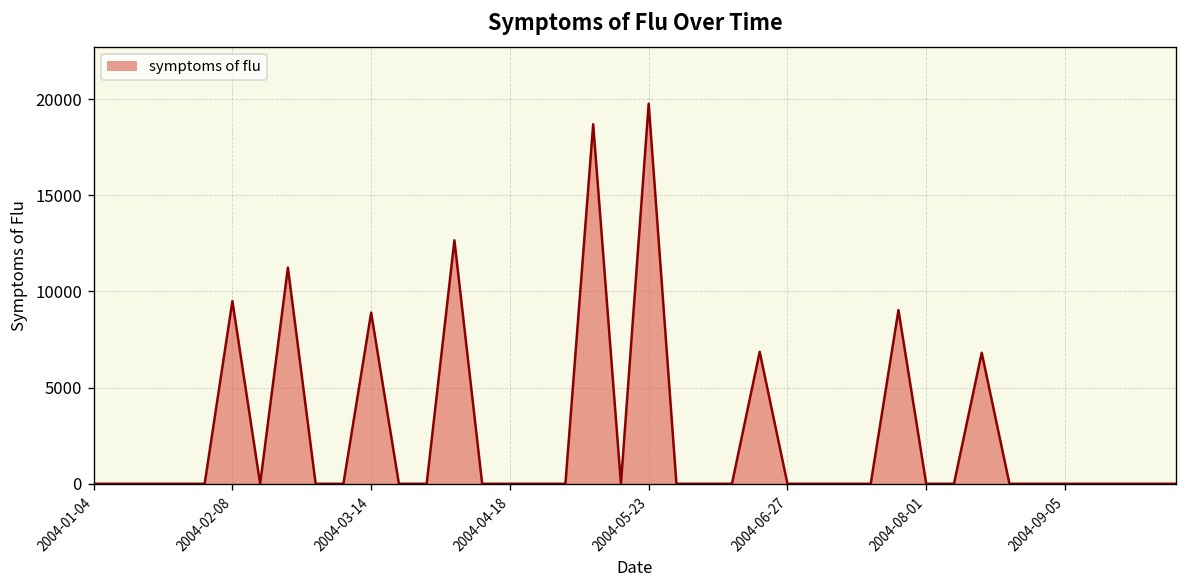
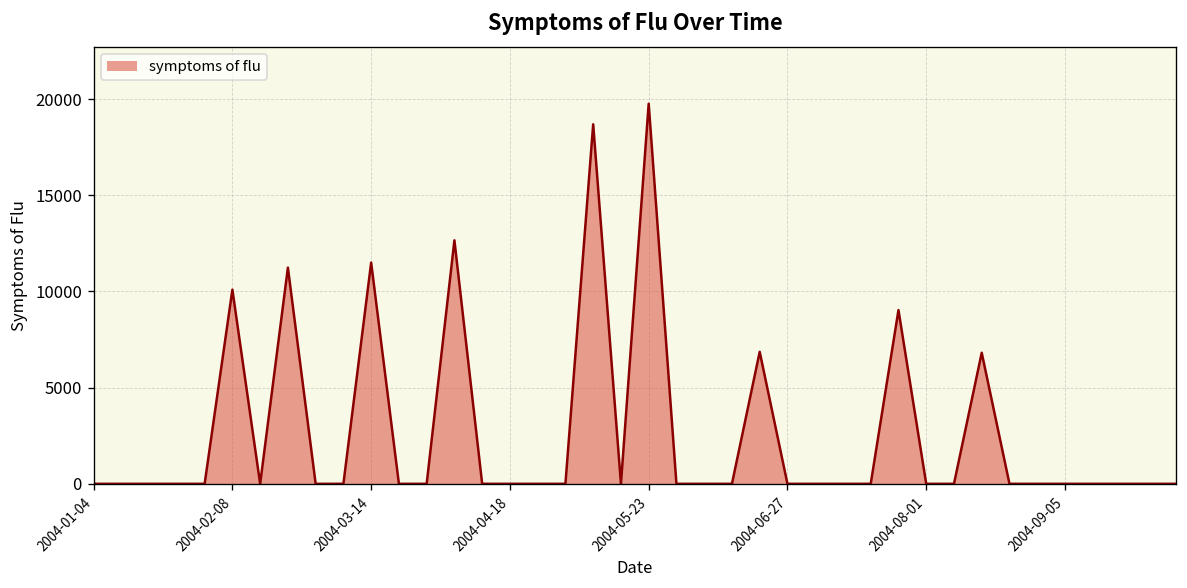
  {
    "2004-01-04": 0,
-   "2004-02-08": 9500,
-   "2004-03-14": 8900,
+   "2004-02-08": 10100,
+   "2004-03-14": 11500,
    "2004-04-18": 0,
    "2004-05-23": 19800,
    "2004-06-27": 0,
    "2004-08-01": 0,
    "2004-09-05": 0
  }
